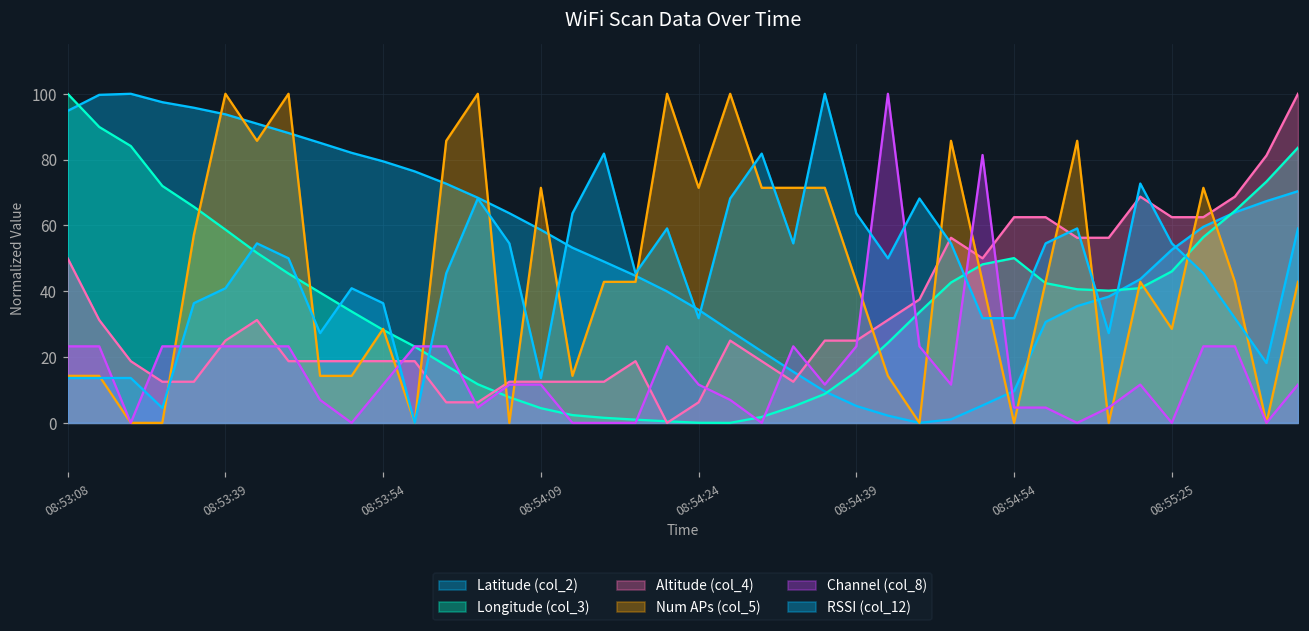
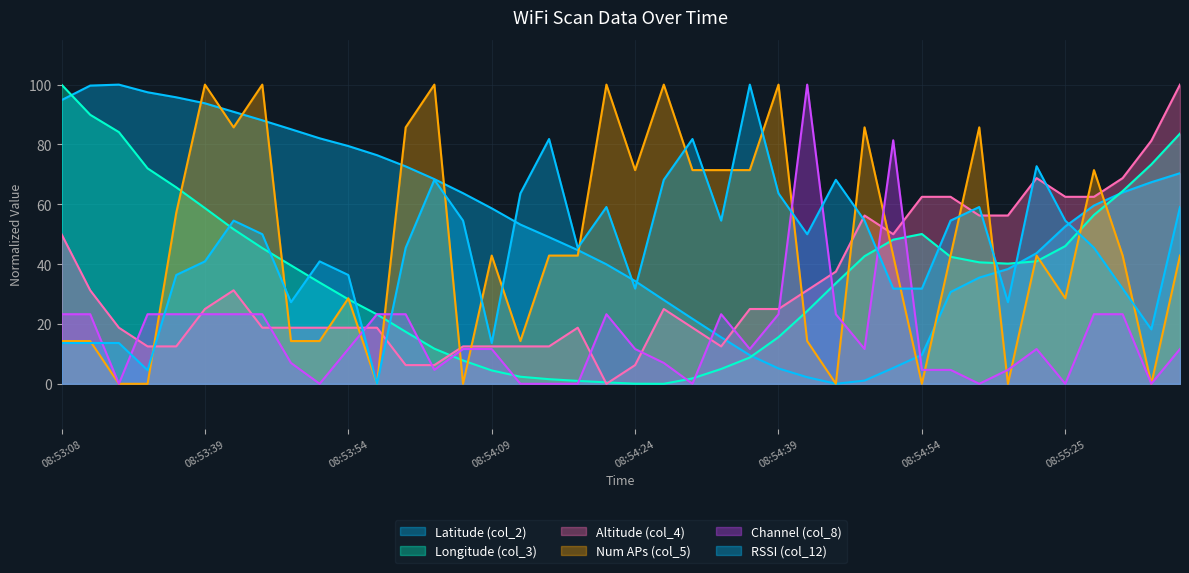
  {
    "Num APs (col_5)": {
      "08:53:39": 100,
-     "08:54:09": 71,
+     "08:54:09": 43,
      "08:54:24": 71,
-     "08:54:39": 43,
+     "08:54:39": 100,
      "08:54:54": 0,
      "08:55:25": 29
    }
  }
